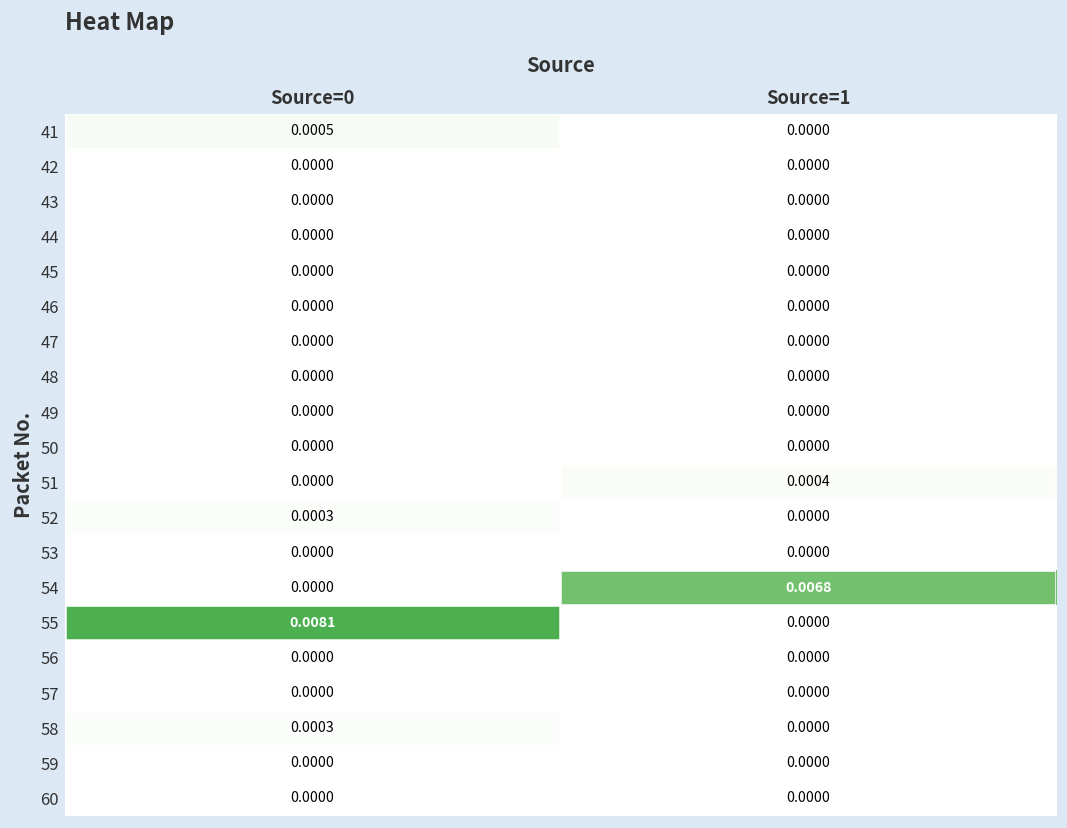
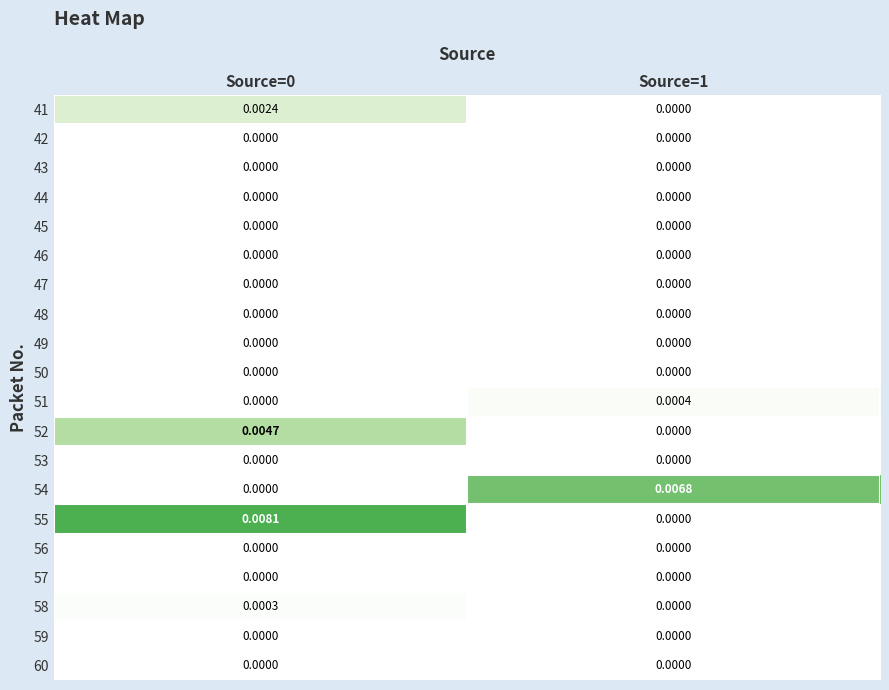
  {
    "41": {
-     "Source=0": 0.0005,
+     "Source=0": 0.0024,
      "Source=1": 0.0000
    },
    "42": {
      "Source=0": 0.0000,
      "Source=1": 0.0000
    },
    "43": {
      "Source=0": 0.0000,
      "Source=1": 0.0000
    },
    "44": {
      "Source=0": 0.0000,
      "Source=1": 0.0000
    },
    "45": {
      "Source=0": 0.0000,
      "Source=1": 0.0000
    },
    "46": {
      "Source=0": 0.0000,
      "Source=1": 0.0000
    },
    "47": {
      "Source=0": 0.0000,
      "Source=1": 0.0000
    },
    "48": {
      "Source=0": 0.0000,
      "Source=1": 0.0000
    },
    "49": {
      "Source=0": 0.0000,
      "Source=1": 0.0000
    },
    "50": {
      "Source=0": 0.0000,
      "Source=1": 0.0000
    },
    "51": {
      "Source=0": 0.0000,
      "Source=1": 0.0004
    },
    "52": {
-     "Source=0": 0.0003,
+     "Source=0": 0.0047,
      "Source=1": 0.0000
    },
    "53": {
      "Source=0": 0.0000,
      "Source=1": 0.0000
    },
    "54": {
      "Source=0": 0.0000,
      "Source=1": 0.0068
    },
    "55": {
      "Source=0": 0.0081,
      "Source=1": 0.0000
    },
    "56": {
      "Source=0": 0.0000,
      "Source=1": 0.0000
    },
    "57": {
      "Source=0": 0.0000,
      "Source=1": 0.0000
    },
    "58": {
      "Source=0": 0.0003,
      "Source=1": 0.0000
    },
    "59": {
      "Source=0": 0.0000,
      "Source=1": 0.0000
    },
    "60": {
      "Source=0": 0.0000,
      "Source=1": 0.0000
    }
  }
